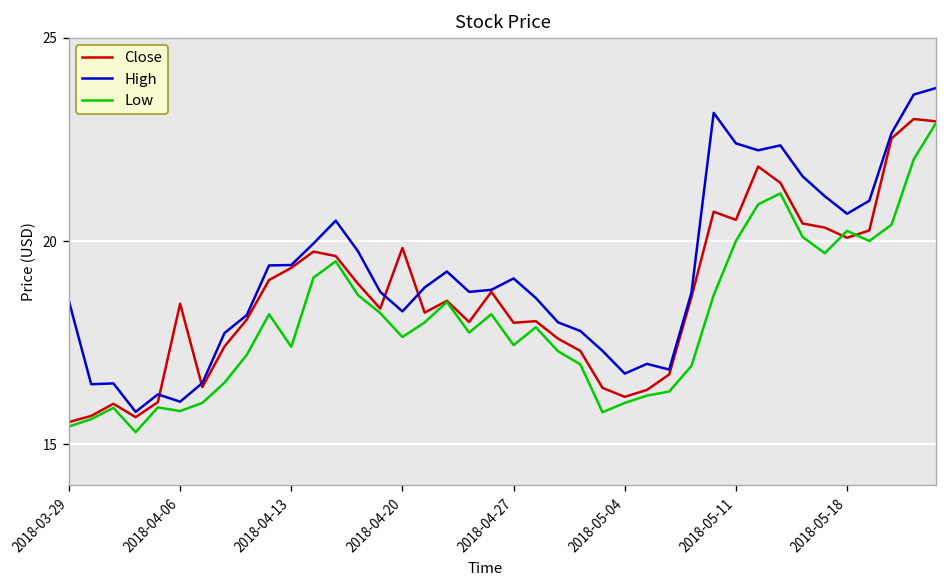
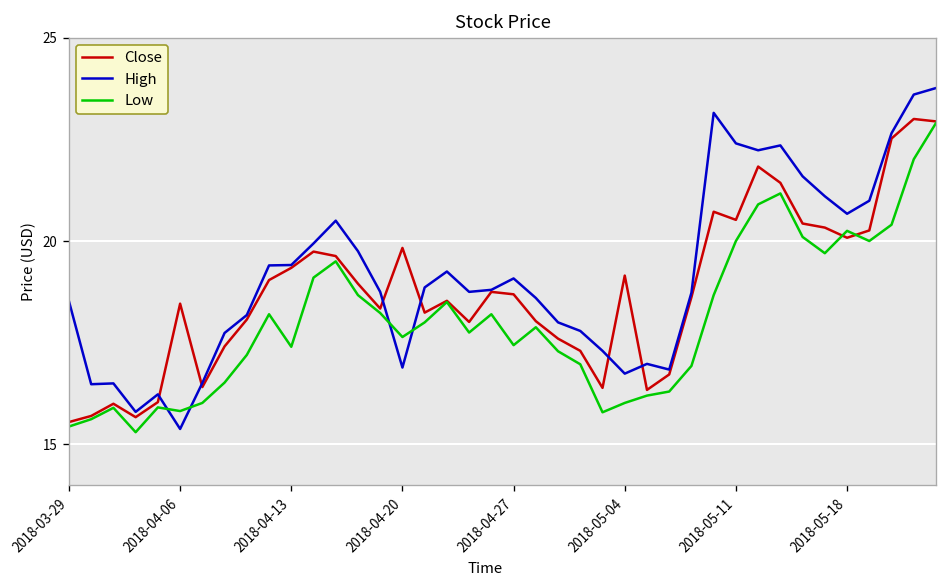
  {
    "Close": {
      "2018-03-29": 15.6,
      "2018-04-06": 18.5,
      "2018-04-20": 19.8,
-     "2018-04-27": 18.0,
-     "2018-05-04": 16.2,
+     "2018-04-27": 18.7,
+     "2018-05-04": 19.2,
      "2018-05-11": 20.5,
      "2018-05-18": 20.1
    },
    "High": {
      "2018-03-29": 18.5,
-     "2018-04-06": 16.1,
-     "2018-04-20": 18.3,
+     "2018-04-06": 15.4,
+     "2018-04-20": 16.9,
      "2018-04-27": 19.1,
      "2018-05-04": 16.7,
      "2018-05-11": 22.4,
      "2018-05-18": 20.7
    },
    "Low": {
      "2018-03-29": 15.4,
      "2018-04-06": 15.8,
      "2018-04-13": 17.4,
      "2018-04-20": 17.6,
      "2018-04-27": 17.4,
      "2018-05-04": 16.0,
      "2018-05-11": 20.0,
      "2018-05-18": 20.3
    }
  }
